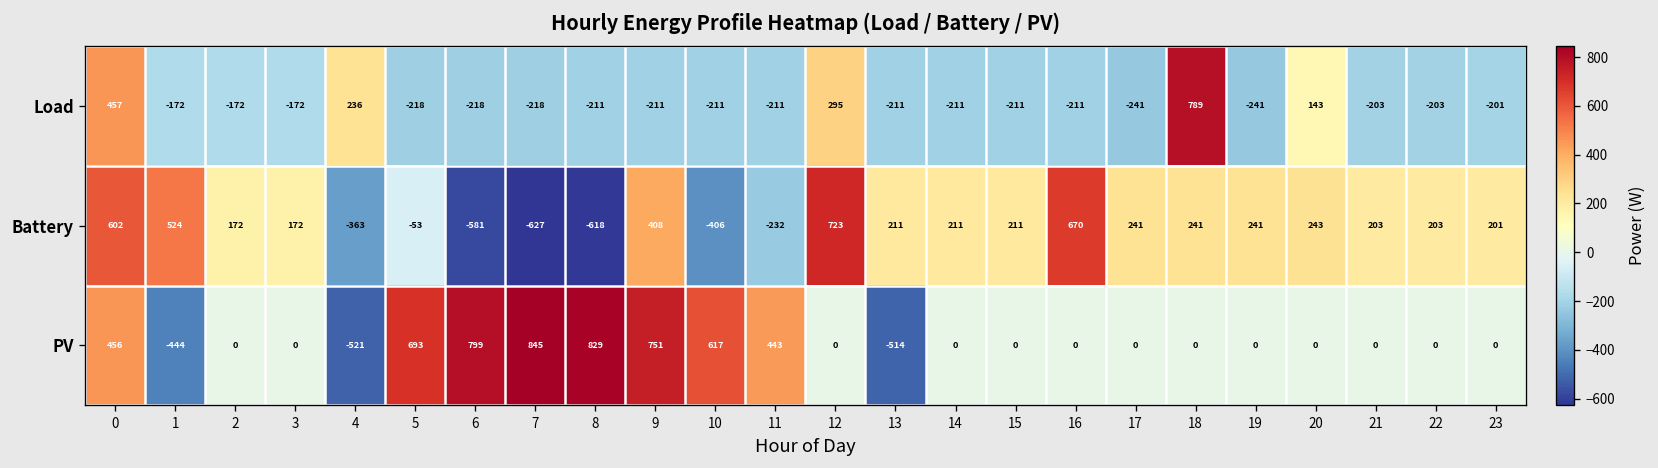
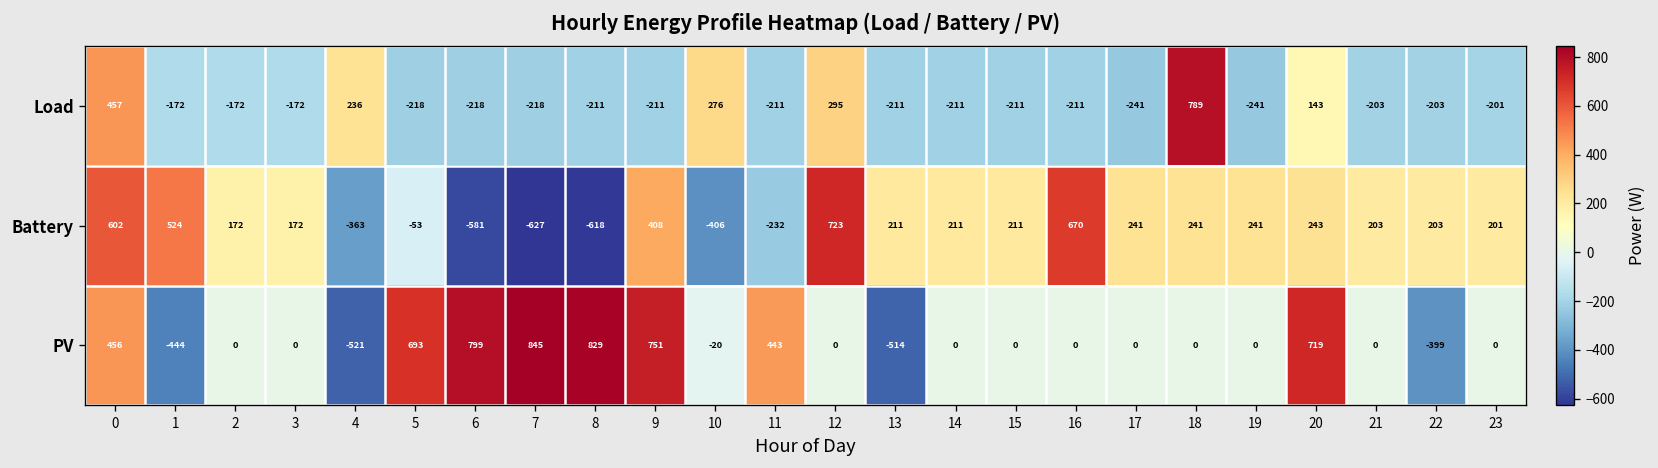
  {
    "Load": {
      "0": 457,
      "1": -172,
      "2": -172,
      "3": -172,
      "4": 236,
      "5": -218,
      "6": -218,
      "7": -218,
      "8": -211,
      "9": -211,
-     "10": -211,
+     "10": 276,
      "11": -211,
      "12": 295,
      "13": -211,
      "14": -211,
      "15": -211,
      "16": -211,
      "17": -241,
      "18": 789,
      "19": -241,
      "20": 143,
      "21": -203,
      "22": -203,
      "23": -201
    },
    "Battery": {
      "0": 602,
      "1": 524,
      "2": 172,
      "3": 172,
      "4": -363,
      "5": -53,
      "6": -581,
      "7": -627,
      "8": -618,
      "9": 408,
      "10": -406,
      "11": -232,
      "12": 723,
      "13": 211,
      "14": 211,
      "15": 211,
      "16": 670,
      "17": 241,
      "18": 241,
      "19": 241,
      "20": 243,
      "21": 203,
      "22": 203,
      "23": 201
    },
    "PV": {
      "0": 456,
      "1": -444,
      "2": 0,
      "3": 0,
      "4": -521,
      "5": 693,
      "6": 799,
      "7": 845,
      "8": 829,
      "9": 751,
-     "10": 617,
+     "10": -20,
      "11": 443,
      "12": 0,
      "13": -514,
      "14": 0,
      "15": 0,
      "16": 0,
      "17": 0,
      "18": 0,
      "19": 0,
-     "20": 0,
+     "20": 719,
      "21": 0,
-     "22": 0,
+     "22": -399,
      "23": 0
    }
  }
